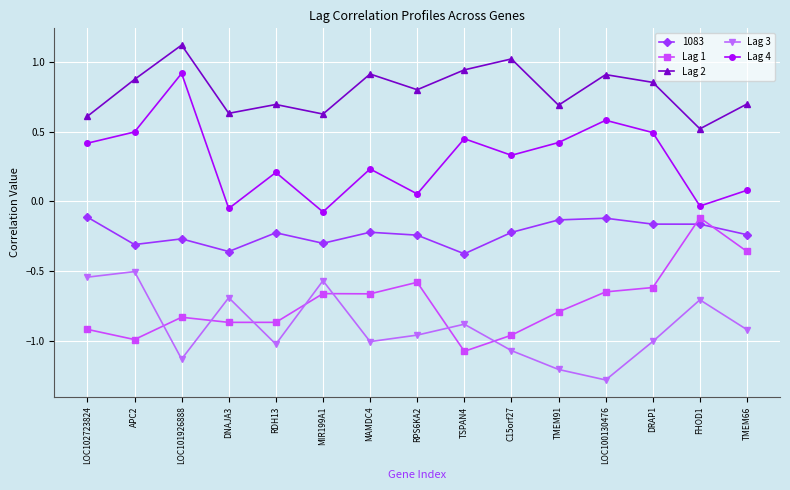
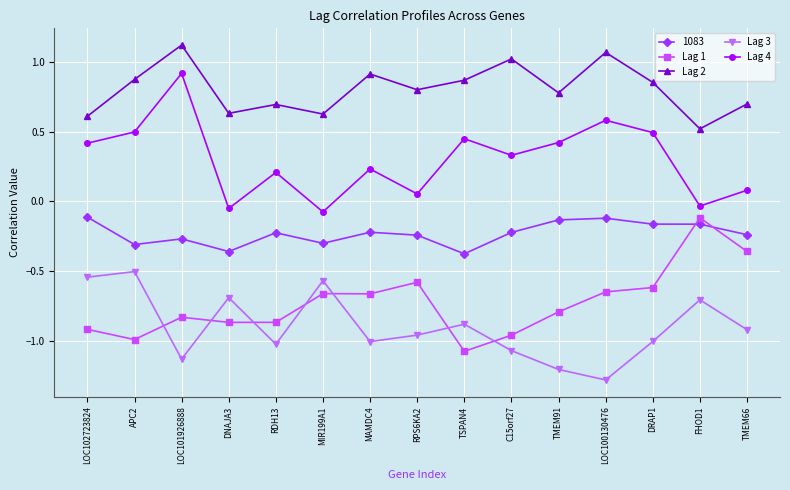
  {
    "Lag 2": {
      "LOC102723824": 0.61,
      "APC2": 0.88,
      "LOC101926888": 1.12,
      "DNAJA3": 0.63,
      "RDH13": 0.70,
      "MIR199A1": 0.63,
      "MAMDC4": 0.92,
      "RPS6KA2": 0.80,
-     "TSPAN4": 0.95,
+     "TSPAN4": 0.87,
      "C15orf27": 1.02,
-     "TMEM91": 0.69,
-     "LOC100130476": 0.91,
+     "TMEM91": 0.78,
+     "LOC100130476": 1.07,
      "DRAP1": 0.86,
      "FHOD1": 0.52,
      "TMEM66": 0.70
    }
  }
